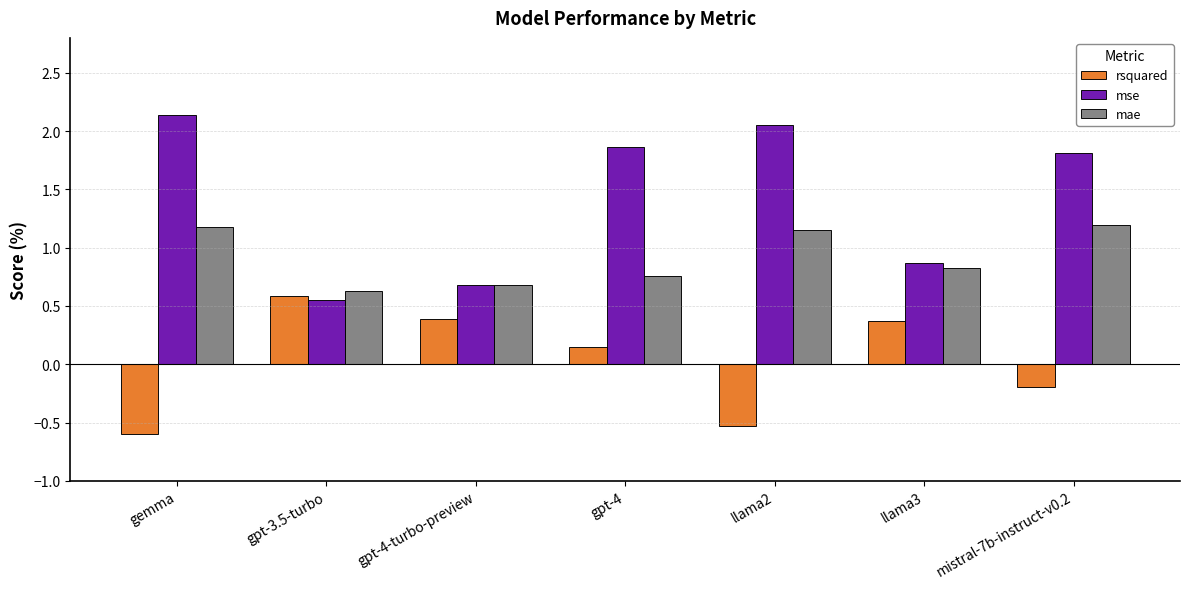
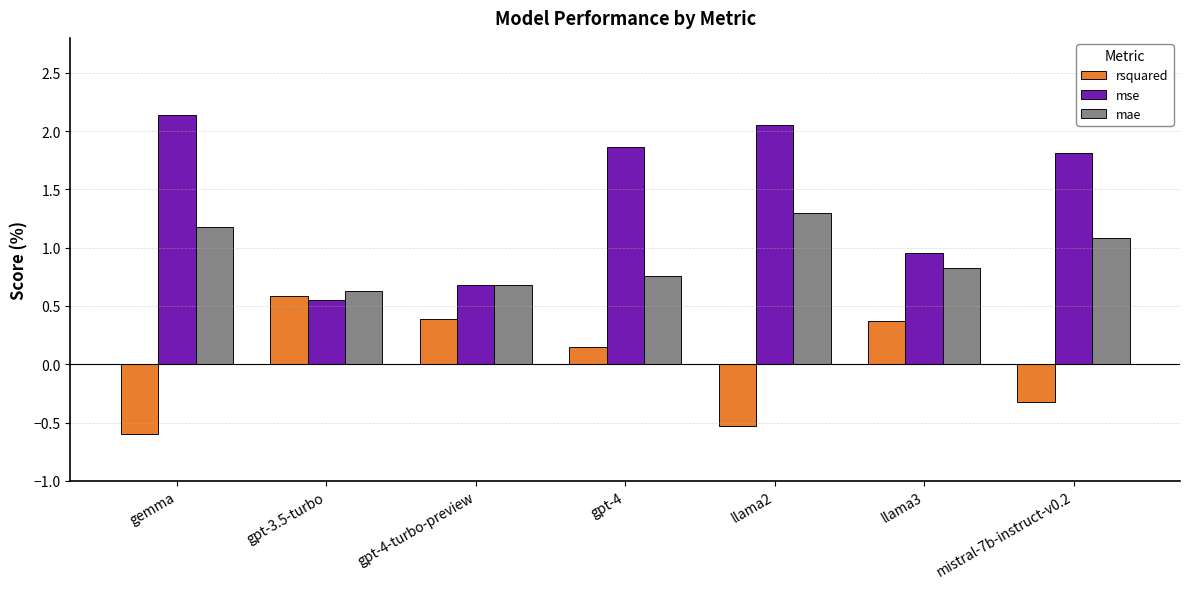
  {
    "rsquared": {
      "gemma": -0.60,
      "gpt-3.5-turbo": 0.59,
      "gpt-4-turbo-preview": 0.39,
      "gpt-4": 0.14,
      "llama2": -0.53,
      "llama3": 0.37,
-     "mistral-7b-instruct-v0.2": -0.19
+     "mistral-7b-instruct-v0.2": -0.32
    },
    "mse": {
      "gemma": 2.14,
      "gpt-3.5-turbo": 0.55,
      "gpt-4-turbo-preview": 0.68,
      "gpt-4": 1.86,
      "llama2": 2.05,
-     "llama3": 0.86,
+     "llama3": 0.96,
      "mistral-7b-instruct-v0.2": 1.81
    },
    "mae": {
      "gemma": 1.17,
      "gpt-3.5-turbo": 0.62,
      "gpt-4-turbo-preview": 0.68,
      "gpt-4": 0.76,
-     "llama2": 1.15,
+     "llama2": 1.30,
      "llama3": 0.83,
-     "mistral-7b-instruct-v0.2": 1.19
+     "mistral-7b-instruct-v0.2": 1.08
    }
  }
